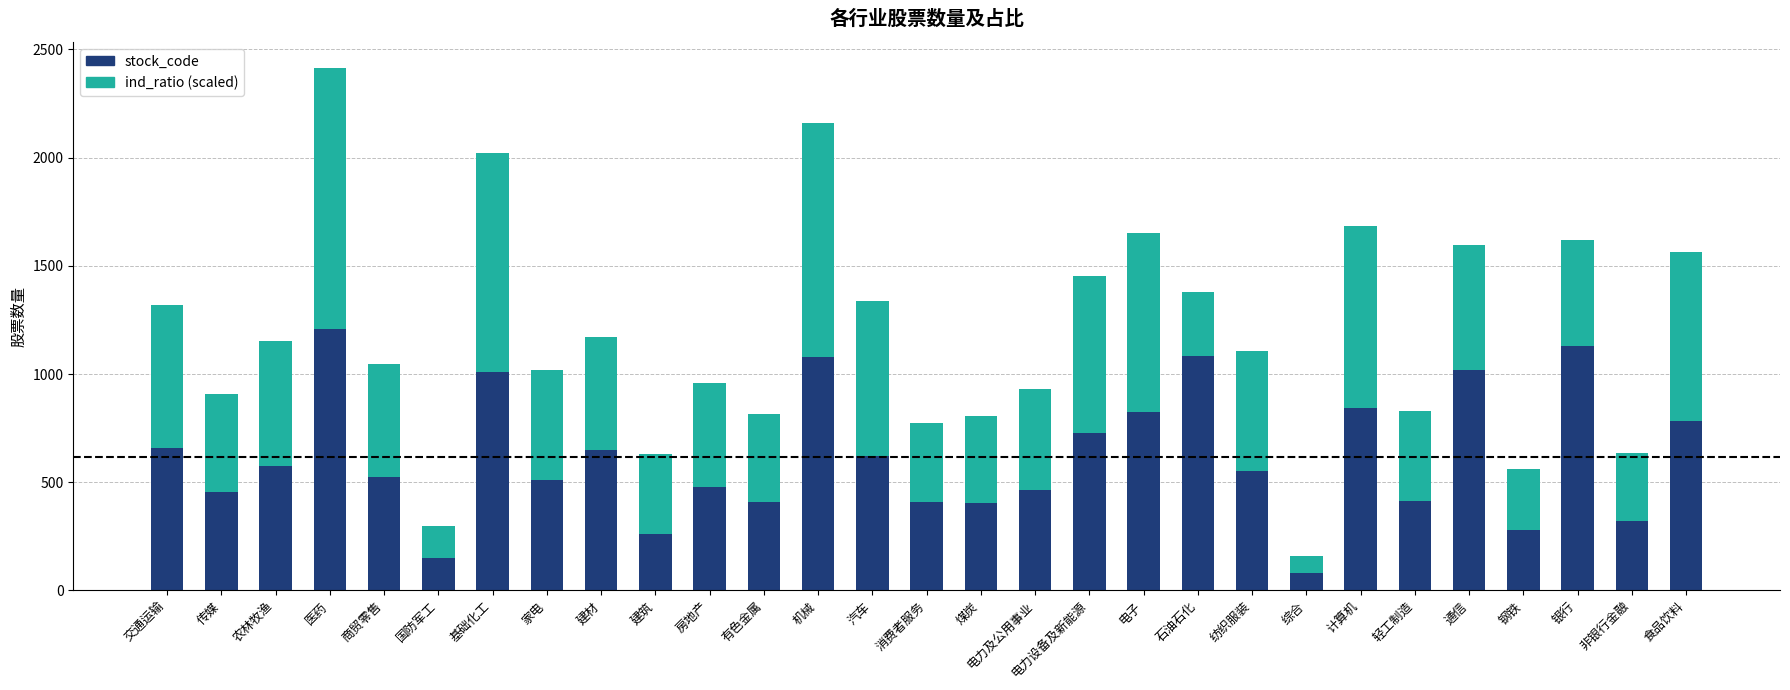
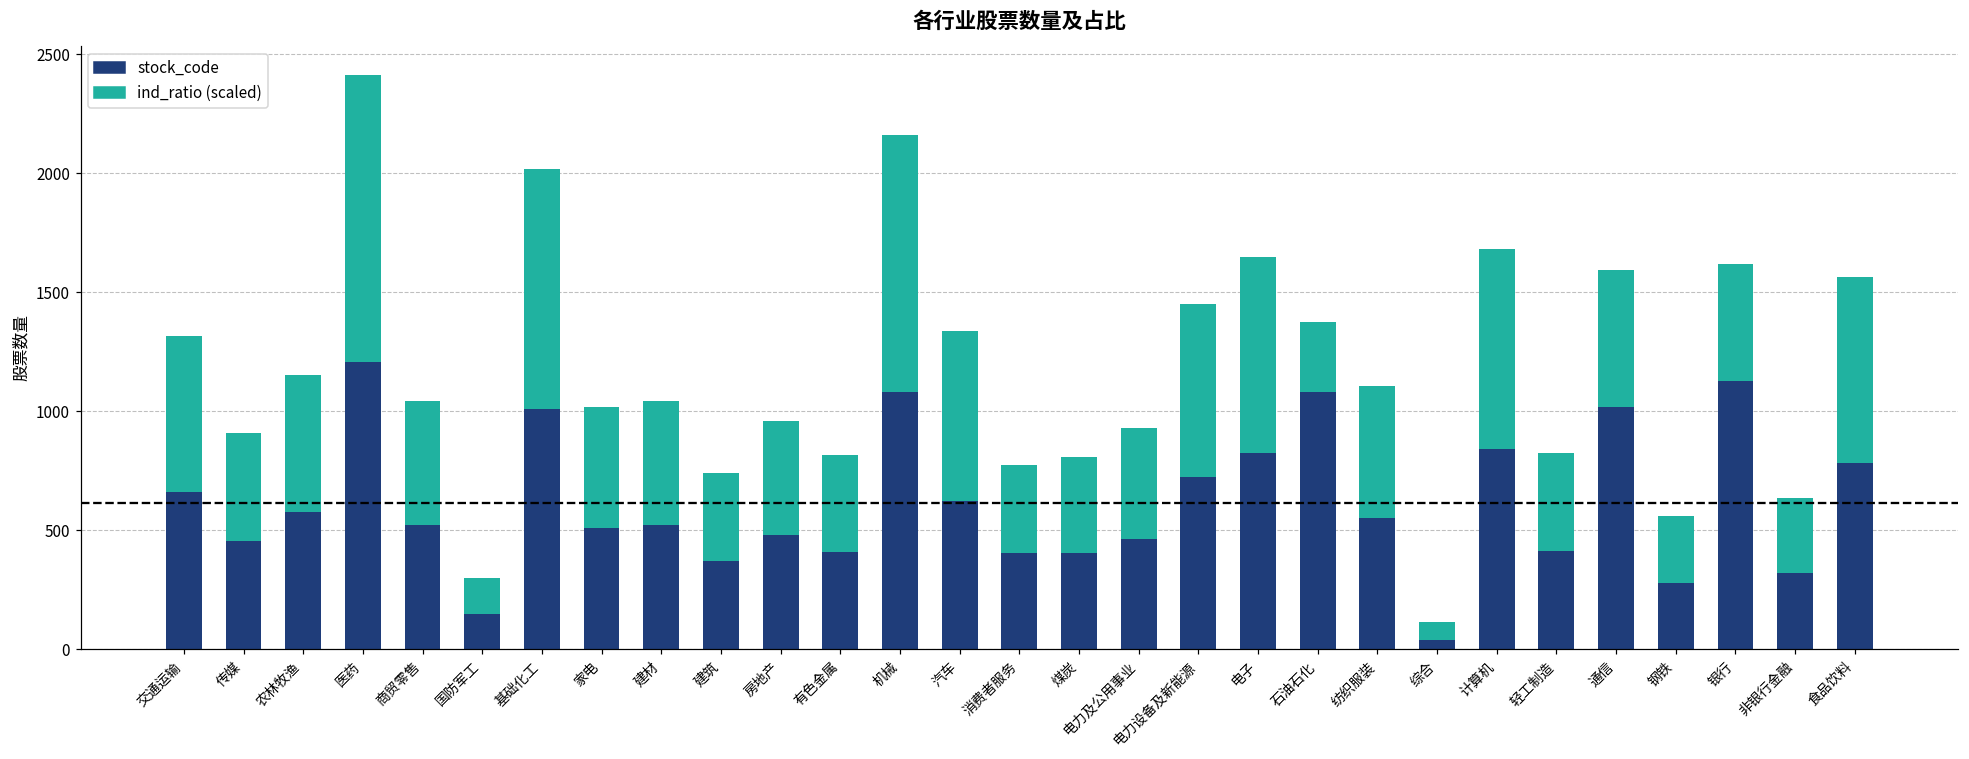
  {
    "stock_code": {
      "交通运输": 660,
      "传媒": 460,
      "农林牧渔": 580,
      "医药": 1210,
      "商贸零售": 520,
      "国防军工": 150,
      "基础化工": 1010,
      "家电": 510,
-     "建材": 650,
-     "建筑": 260,
+     "建材": 520,
+     "建筑": 370,
      "房地产": 480,
      "有色金属": 410,
      "机械": 1080,
      "汽车": 620,
      "消费者服务": 410,
      "煤炭": 400,
      "电力及公用事业": 470,
      "电力设备及新能源": 730,
      "电子": 830,
      "石油石化": 1080,
      "纺织服装": 550,
-     "综合": 80,
+     "综合": 40,
      "计算机": 840,
      "轻工制造": 410,
      "通信": 1020,
      "钢铁": 280,
      "银行": 1130,
      "非银行金融": 320,
      "食品饮料": 780
    }
  }
